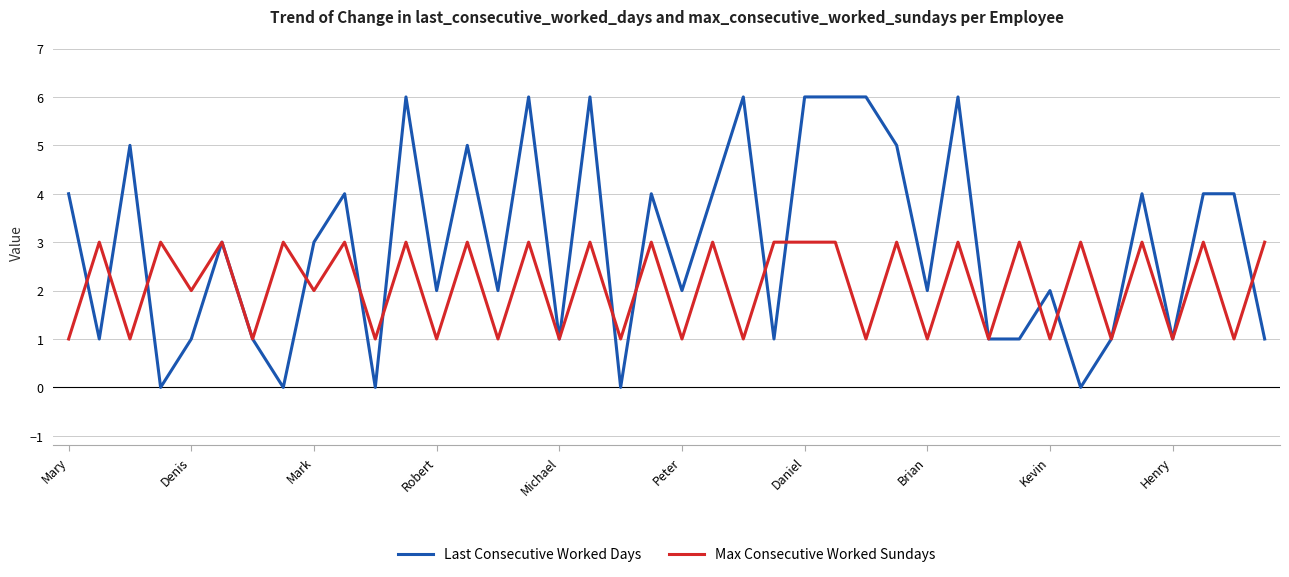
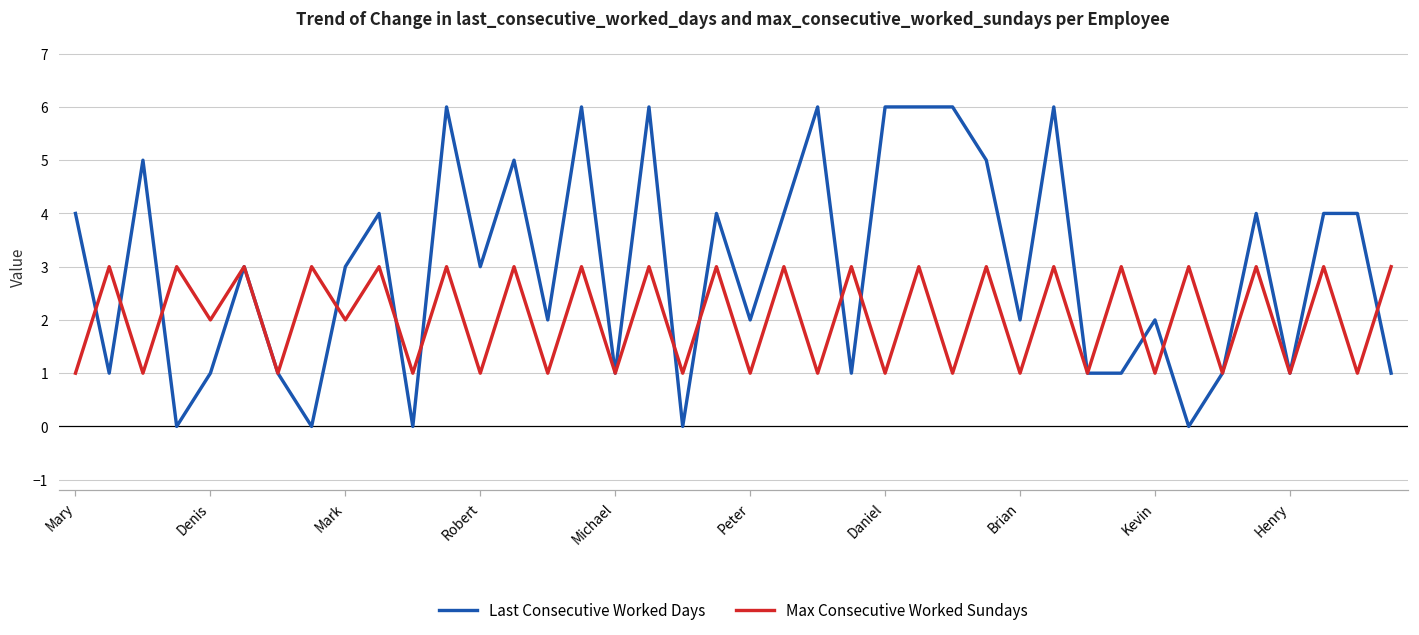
  {
    "Last Consecutive Worked Days": {
      "Mary": 4,
      "Denis": 1,
      "Mark": 3,
-     "Robert": 2,
+     "Robert": 3,
      "Peter": 2,
      "Daniel": 6,
      "Brian": 2,
      "Kevin": 2
    },
    "Max Consecutive Worked Sundays": {
      "Mary": 1,
      "Denis": 2,
      "Mark": 2,
      "Robert": 1,
      "Peter": 1,
-     "Daniel": 3,
+     "Daniel": 1,
      "Brian": 1,
      "Kevin": 1
    }
  }
